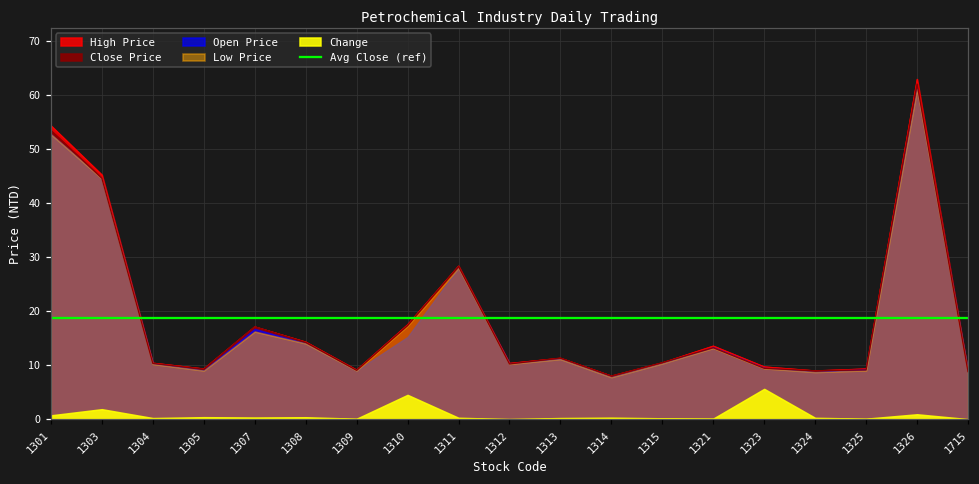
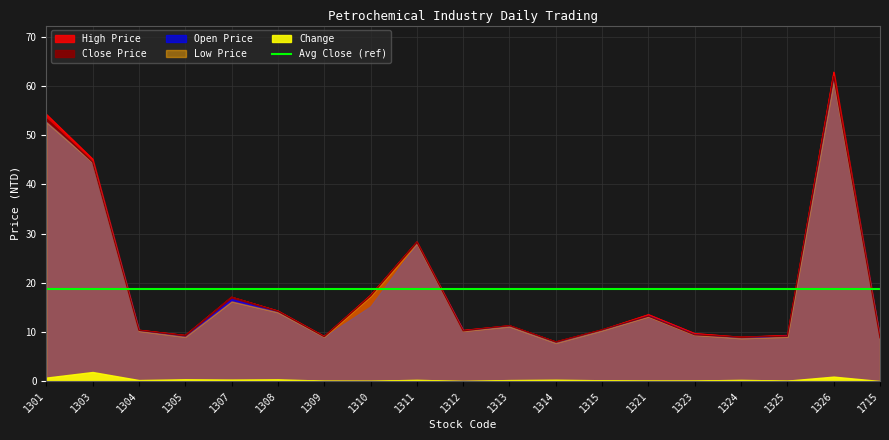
  {
    "High Price": {
      "1301": 54,
      "1303": 45,
      "1326": 63
    },
    "Close Price": {
      "1301": 53,
      "1326": 62
    },
    "Avg Close (ref)": {
      "1301": 19,
      "1303": 19,
      "1304": 19,
      "1305": 19,
      "1307": 19,
      "1308": 19,
      "1309": 19,
      "1310": 19,
      "1311": 19,
      "1312": 19,
      "1313": 19,
      "1314": 19,
      "1315": 19,
      "1321": 19,
      "1323": 19,
      "1324": 19,
      "1325": 19,
      "1326": 19,
      "1715": 19
    },
    "Open Price": {
      "1310": 15
    },
    "Change": {
      "1301": 1,
      "1303": 2,
-     "1310": 4,
+     "1310": 0,
      "1312": 0,
-     "1323": 6,
+     "1323": 0,
      "1326": 1,
      "1715": 0
    }
  }
